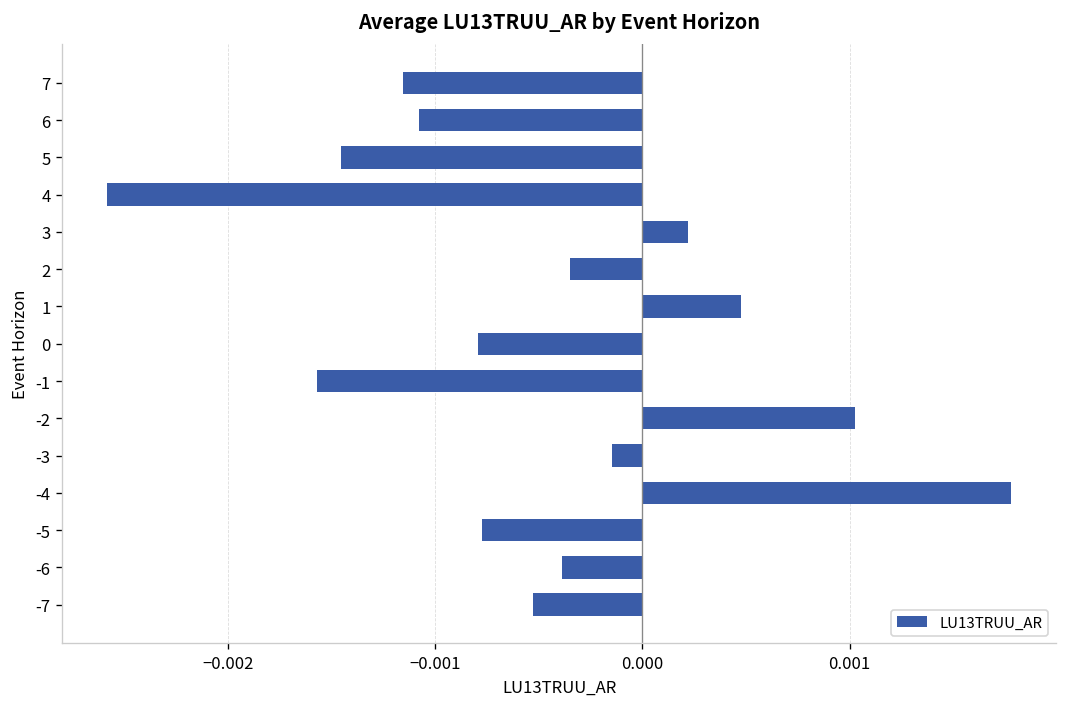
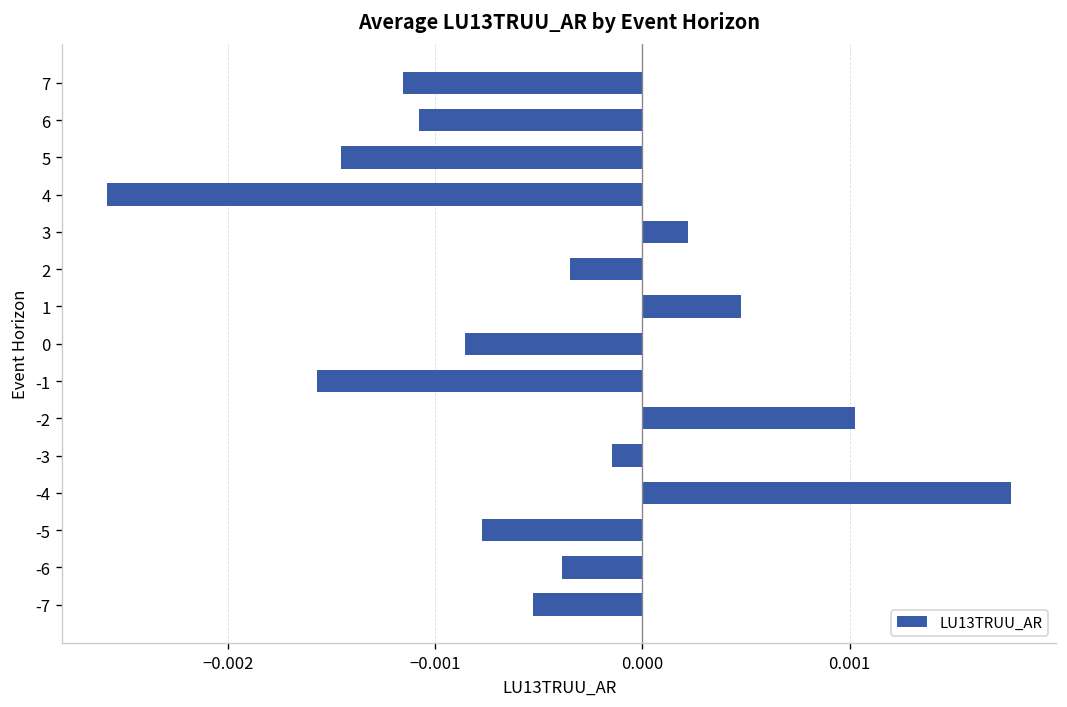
  {
    "7": -0.00115,
    "6": -0.00108,
    "5": -0.00145,
    "4": -0.00258,
    "3": 0.00022,
    "2": -0.00035,
    "1": 0.00047,
-   "0": -0.00080,
+   "0": -0.00086,
    "-1": -0.00157,
    "-2": 0.00103,
    "-3": -0.00015,
    "-4": 0.00178,
    "-5": -0.00078,
    "-6": -0.00039,
    "-7": -0.00053
  }
